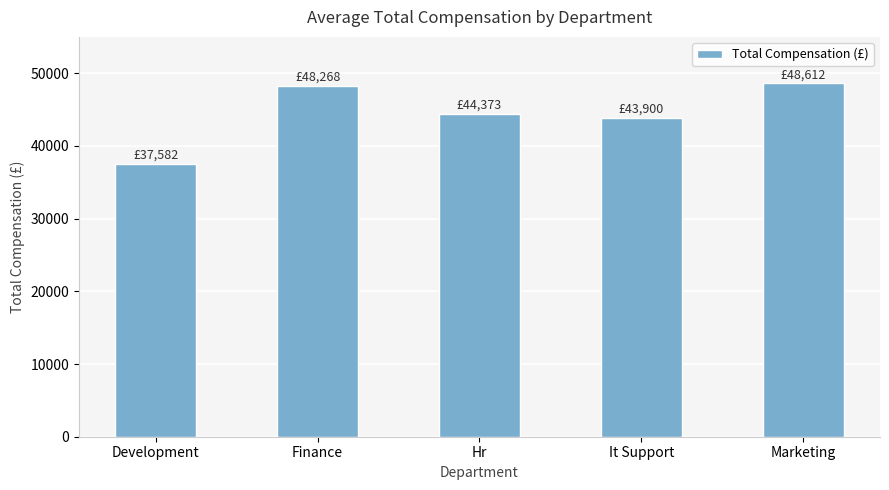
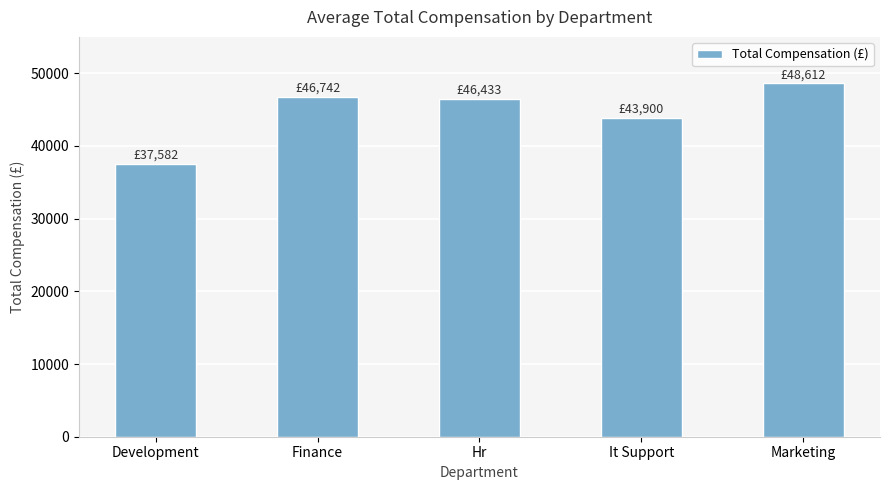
  {
    "Development": "£37,582",
-   "Finance": "£48,268",
-   "Hr": "£44,373",
+   "Finance": "£46,742",
+   "Hr": "£46,433",
    "It Support": "£43,900",
    "Marketing": "£48,612"
  }
